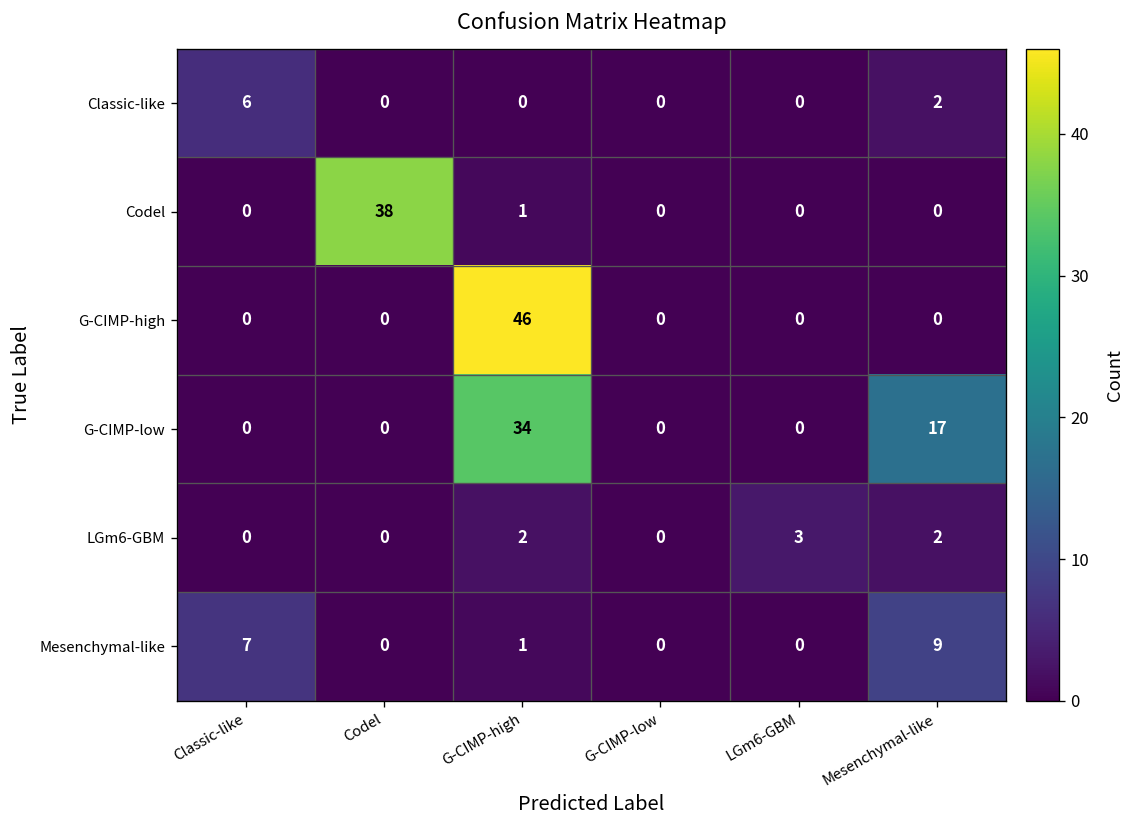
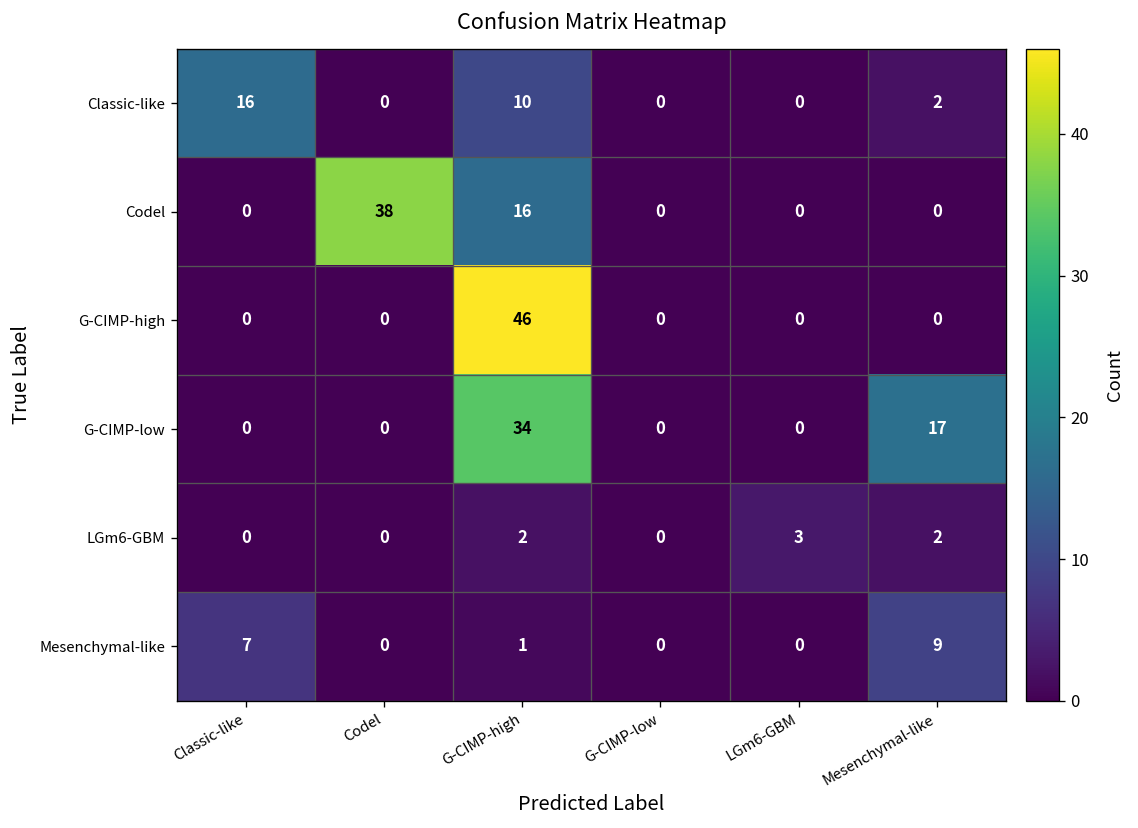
  {
    "Classic-like": {
-     "Classic-like": 6,
+     "Classic-like": 16,
      "Codel": 0,
-     "G-CIMP-high": 0,
+     "G-CIMP-high": 10,
      "G-CIMP-low": 0,
      "LGm6-GBM": 0,
      "Mesenchymal-like": 2
    },
    "Codel": {
      "Classic-like": 0,
      "Codel": 38,
-     "G-CIMP-high": 1,
+     "G-CIMP-high": 16,
      "G-CIMP-low": 0,
      "LGm6-GBM": 0,
      "Mesenchymal-like": 0
    },
    "G-CIMP-high": {
      "Classic-like": 0,
      "Codel": 0,
      "G-CIMP-high": 46,
      "G-CIMP-low": 0,
      "LGm6-GBM": 0,
      "Mesenchymal-like": 0
    },
    "G-CIMP-low": {
      "Classic-like": 0,
      "Codel": 0,
      "G-CIMP-high": 34,
      "G-CIMP-low": 0,
      "LGm6-GBM": 0,
      "Mesenchymal-like": 17
    },
    "LGm6-GBM": {
      "Classic-like": 0,
      "Codel": 0,
      "G-CIMP-high": 2,
      "G-CIMP-low": 0,
      "LGm6-GBM": 3,
      "Mesenchymal-like": 2
    },
    "Mesenchymal-like": {
      "Classic-like": 7,
      "Codel": 0,
      "G-CIMP-high": 1,
      "G-CIMP-low": 0,
      "LGm6-GBM": 0,
      "Mesenchymal-like": 9
    }
  }
